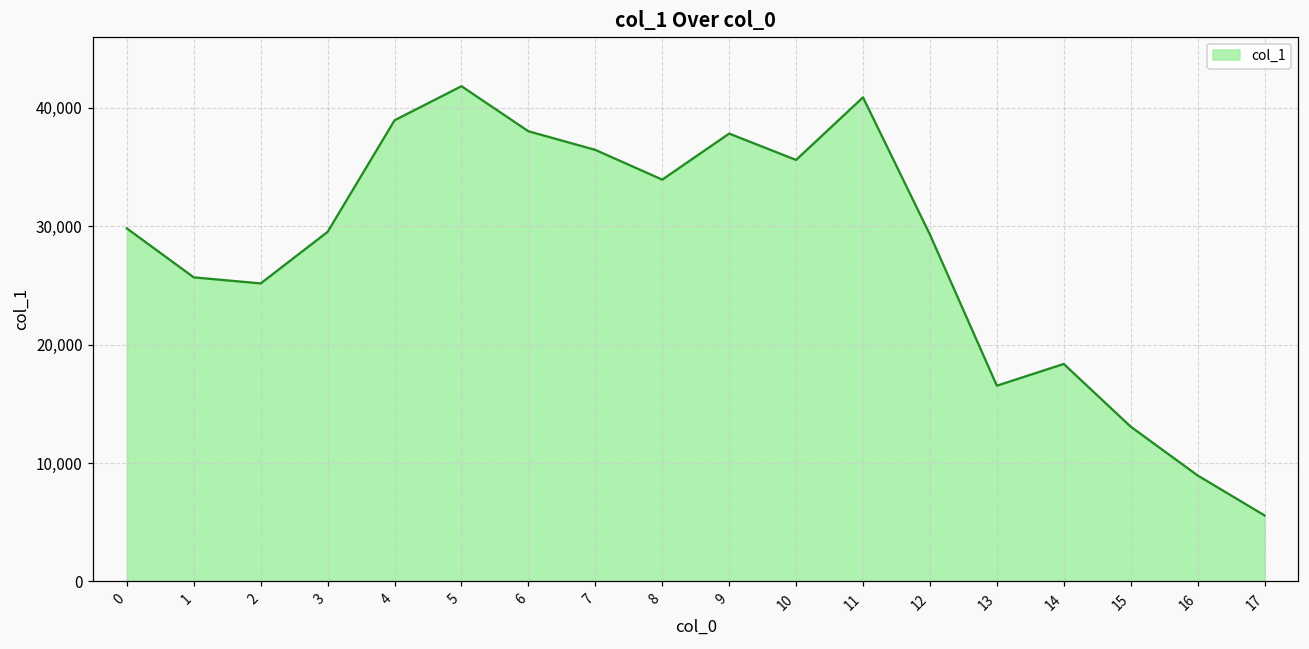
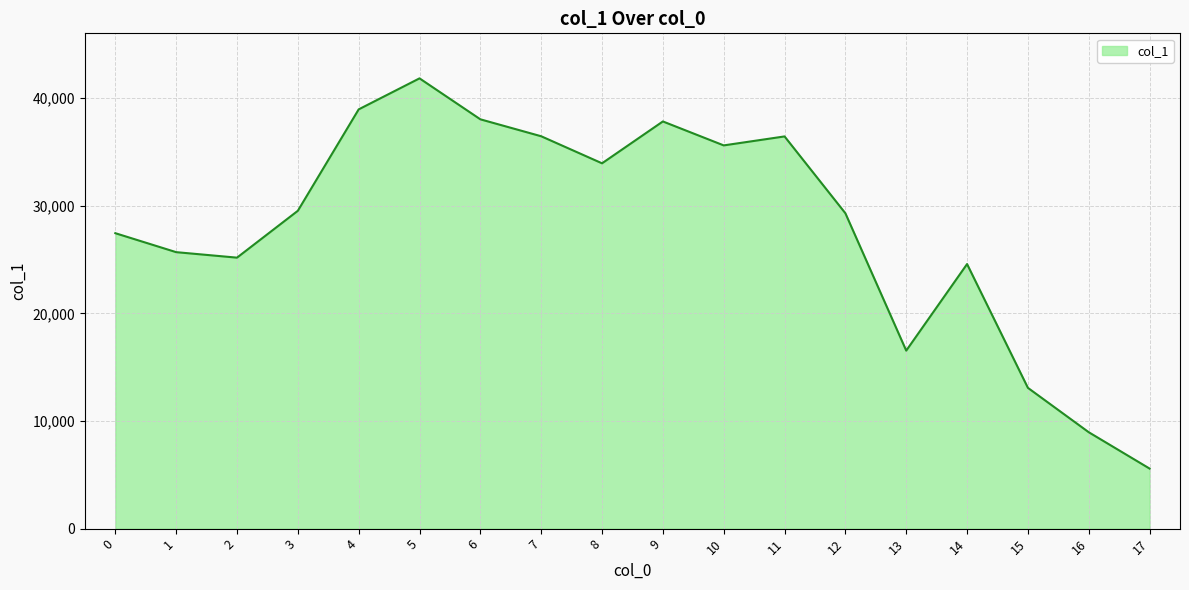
  {
-   "0": "29,800",
+   "0": "27,400",
    "1": "25,700",
    "2": "25,200",
    "3": "29,500",
    "4": "38,900",
    "5": "41,800",
    "6": "38,000",
    "7": "36,400",
    "8": "33,900",
    "9": "37,800",
    "10": "35,600",
-   "11": "40,900",
+   "11": "36,400",
    "12": "29,300",
    "13": "16,500",
-   "14": "18,400",
+   "14": "24,600",
    "15": "13,100",
    "16": "9,000",
    "17": "5,600"
  }
